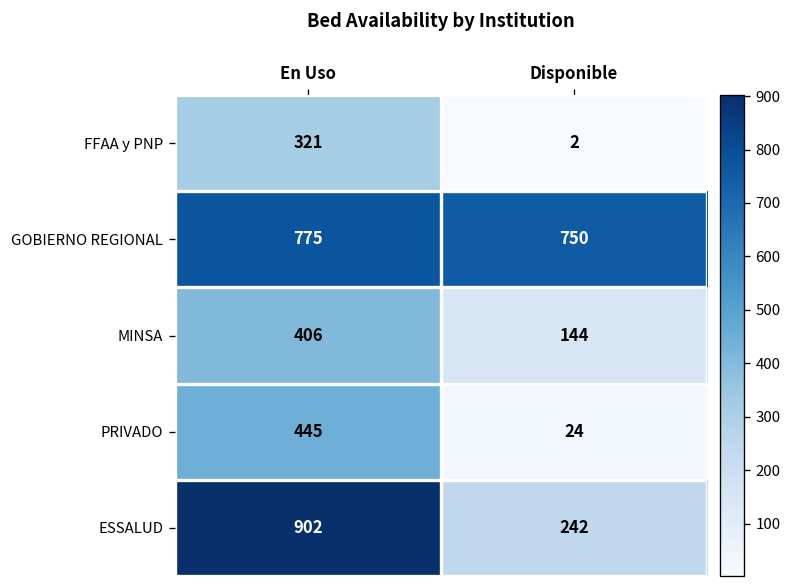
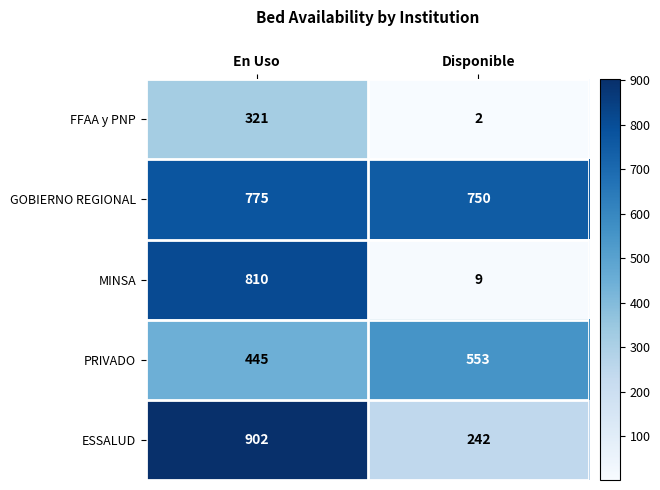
  {
    "FFAA y PNP": {
      "En Uso": 321,
      "Disponible": 2
    },
    "GOBIERNO REGIONAL": {
      "En Uso": 775,
      "Disponible": 750
    },
    "MINSA": {
-     "En Uso": 406,
-     "Disponible": 144
+     "En Uso": 810,
+     "Disponible": 9
    },
    "PRIVADO": {
      "En Uso": 445,
-     "Disponible": 24
+     "Disponible": 553
    },
    "ESSALUD": {
      "En Uso": 902,
      "Disponible": 242
    }
  }
